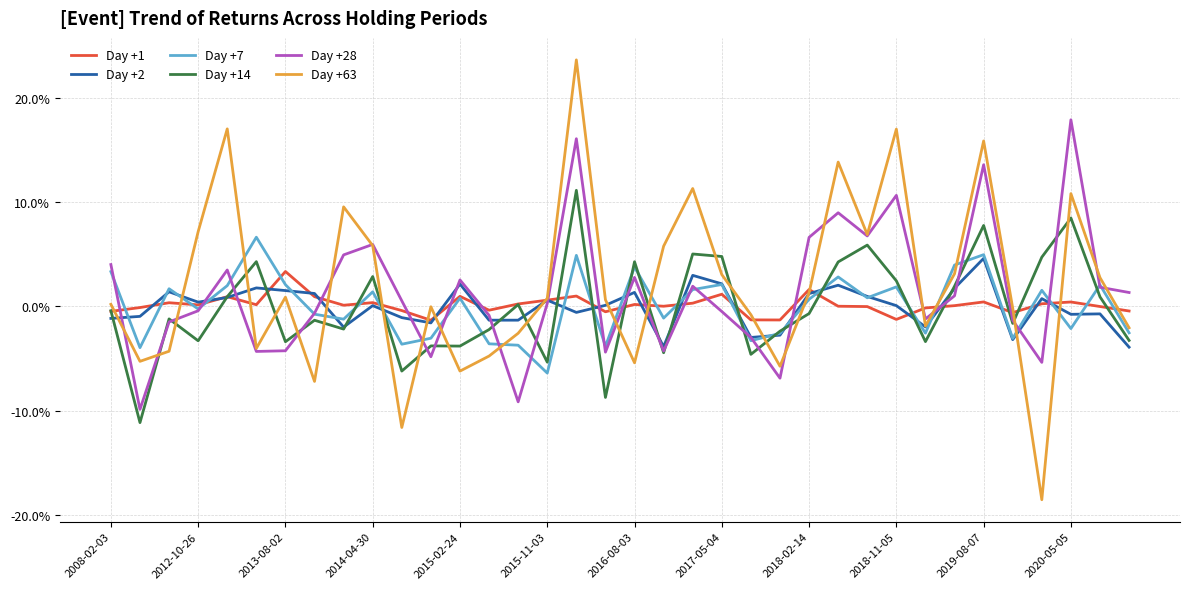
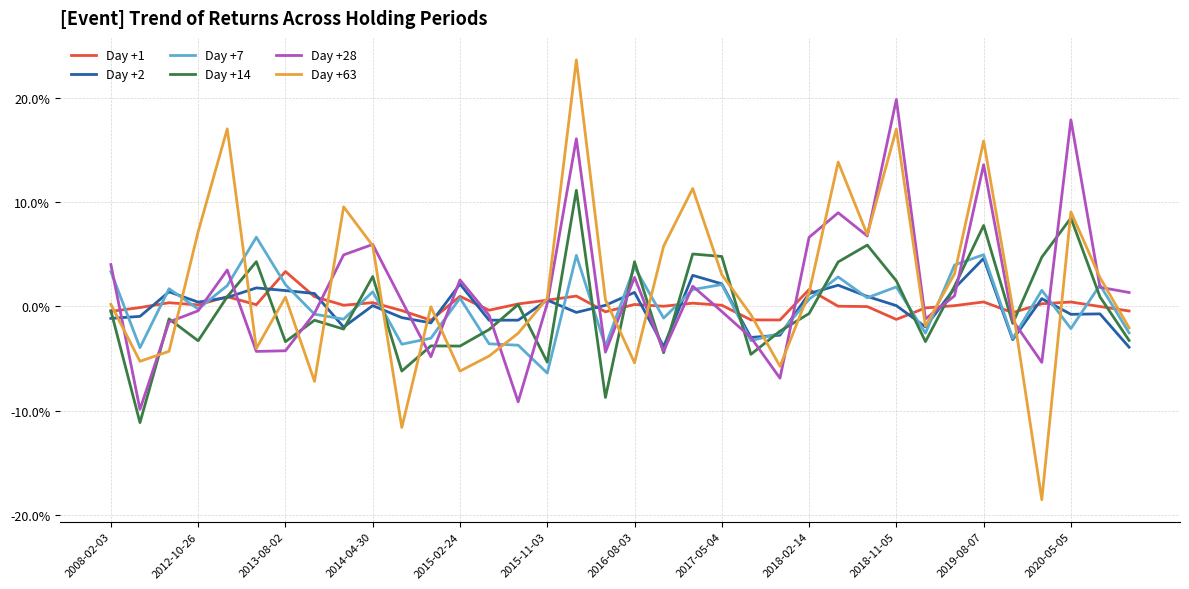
  {
    "Day +1": {
      "2012-10-26": "0.1%",
      "2013-08-02": "3.3%",
      "2014-04-30": "0.3%",
      "2016-08-03": "0.2%",
-     "2017-05-04": "1.1%",
+     "2017-05-04": "0.1%",
      "2018-02-14": "1.6%",
      "2018-11-05": "-1.3%",
      "2019-08-07": "0.4%",
      "2020-05-05": "0.4%"
    },
    "Day +2": {
      "2008-02-03": "-1.2%",
      "2012-10-26": "0.4%",
      "2013-08-02": "1.5%",
      "2014-04-30": "0.1%",
      "2015-02-24": "2.1%",
      "2016-08-03": "1.3%",
      "2018-11-05": "0.1%",
      "2019-08-07": "4.6%",
      "2020-05-05": "-0.8%"
    },
    "Day +7": {
      "2008-02-03": "3.3%",
      "2013-08-02": "2.1%",
      "2014-04-30": "1.4%",
      "2015-11-03": "-6.4%",
      "2016-08-03": "3.8%",
      "2018-02-14": "0.7%",
      "2018-11-05": "1.9%",
      "2019-08-07": "4.9%",
      "2020-05-05": "-2.1%"
    },
    "Day +14": {
      "2012-10-26": "-3.3%",
      "2013-08-02": "-3.4%",
      "2014-04-30": "2.8%",
      "2015-02-24": "-3.8%",
      "2015-11-03": "-5.4%",
      "2016-08-03": "4.3%",
      "2017-05-04": "4.8%",
      "2018-02-14": "-0.7%",
      "2018-11-05": "2.4%",
      "2019-08-07": "7.7%",
      "2020-05-05": "8.5%"
    },
    "Day +28": {
      "2008-02-03": "4.0%",
      "2013-08-02": "-4.3%",
      "2015-02-24": "2.5%",
      "2015-11-03": "0.3%",
      "2016-08-03": "2.8%",
      "2017-05-04": "-0.5%",
      "2018-02-14": "6.6%",
-     "2018-11-05": "10.6%",
+     "2018-11-05": "19.8%",
      "2019-08-07": "13.6%",
      "2020-05-05": "17.9%"
    },
    "Day +63": {
      "2008-02-03": "0.2%",
      "2012-10-26": "7.1%",
      "2013-08-02": "0.9%",
      "2015-02-24": "-6.2%",
      "2016-08-03": "-5.4%",
      "2017-05-04": "3.0%",
      "2018-11-05": "17.0%",
      "2019-08-07": "15.8%",
-     "2020-05-05": "10.8%"
+     "2020-05-05": "9.0%"
    }
  }
